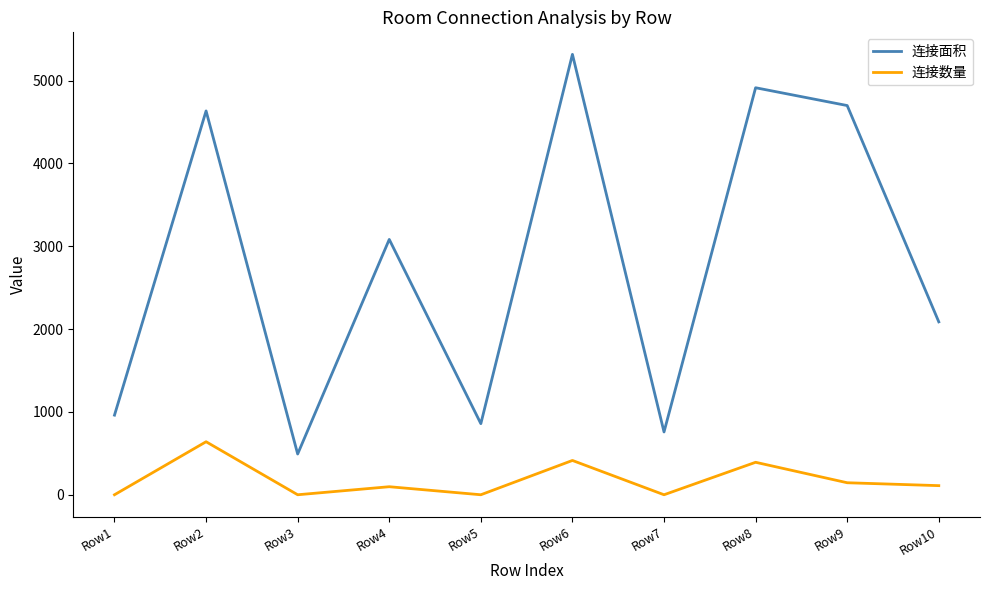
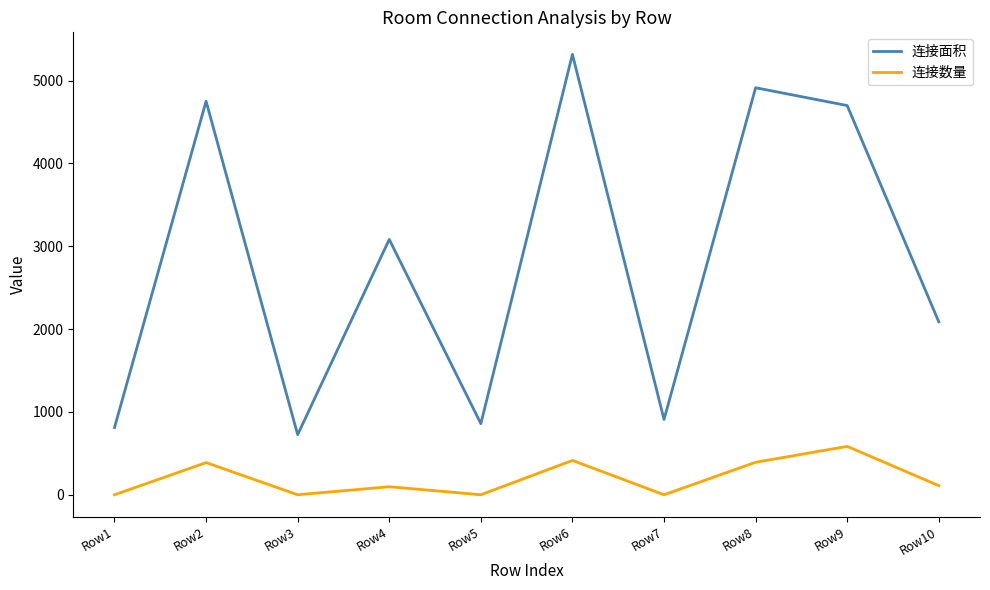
  {
    "连接面积": {
-     "Row1": 1000,
-     "Row2": 4600,
-     "Row3": 500,
+     "Row1": 800,
+     "Row2": 4800,
+     "Row3": 700,
      "Row4": 3100,
      "Row5": 900,
      "Row6": 5300,
-     "Row7": 800,
+     "Row7": 900,
      "Row8": 4900,
      "Row9": 4700,
      "Row10": 2100
    },
    "连接数量": {
      "Row1": 0,
-     "Row2": 600,
+     "Row2": 400,
      "Row3": 0,
      "Row4": 100,
      "Row5": 0,
      "Row6": 400,
      "Row7": 0,
      "Row8": 400,
-     "Row9": 100,
+     "Row9": 600,
      "Row10": 100
    }
  }
